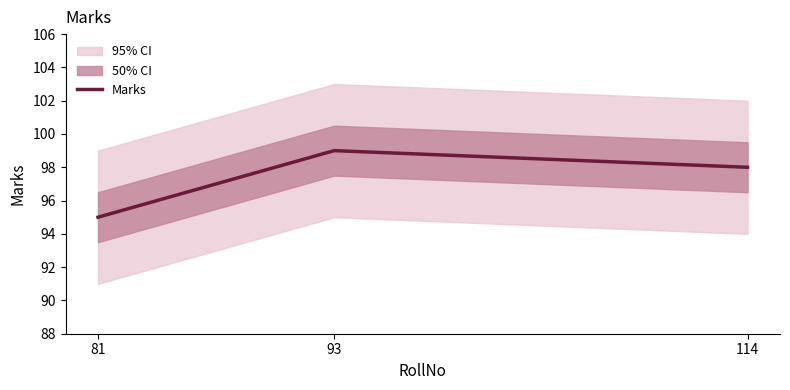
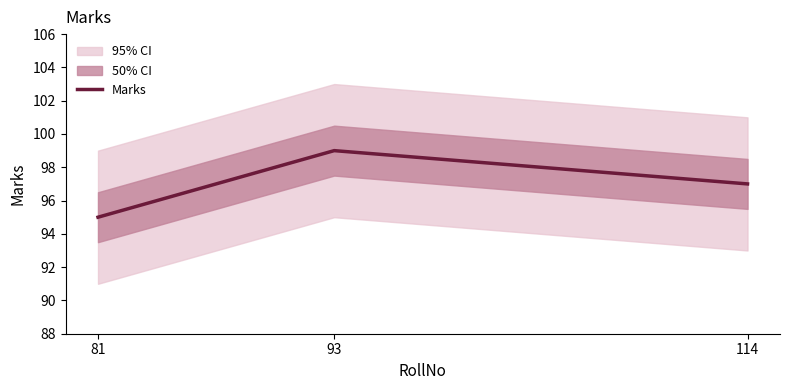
  {
    "Marks": {
      "81": 95,
      "93": 99,
-     "114": 98
+     "114": 97
    }
  }
